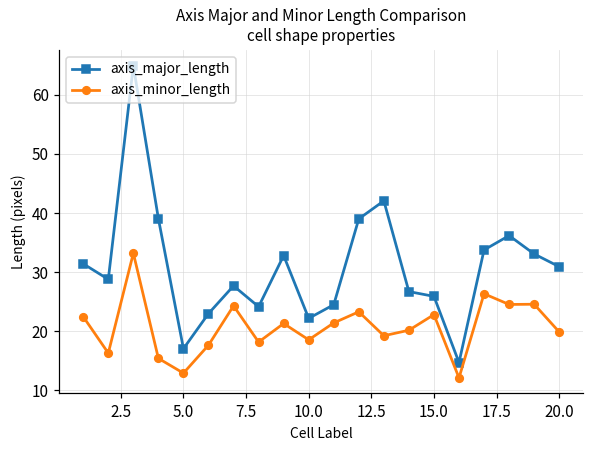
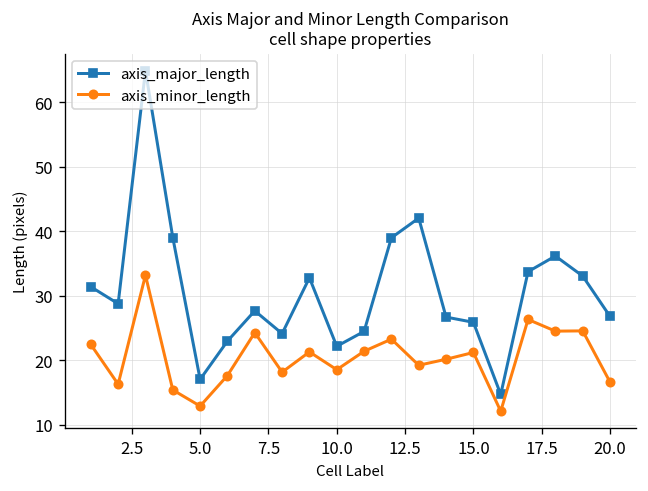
  {
    "axis_major_length": {
      "5.0": 17,
      "10.0": 22,
      "15.0": 26,
-     "20.0": 31
+     "20.0": 27
    },
    "axis_minor_length": {
      "5.0": 13,
      "10.0": 19,
-     "15.0": 23,
-     "20.0": 20
+     "15.0": 21,
+     "20.0": 17
    }
  }
